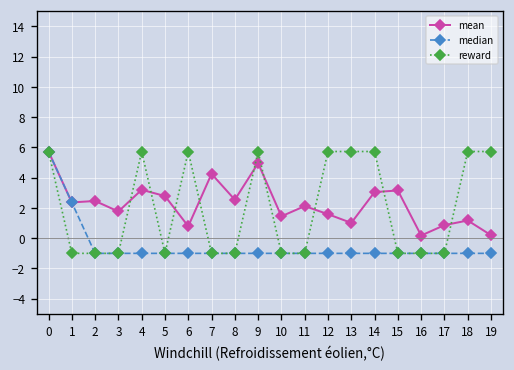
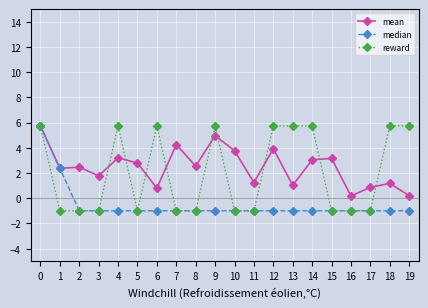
  {
    "mean": {
      "2": 2.5,
      "3": 1.8,
      "4": 3.2,
      "5": 2.8,
      "6": 0.8,
      "7": 4.3,
      "8": 2.5,
      "9": 5.0,
-     "10": 1.4,
-     "11": 2.1,
-     "12": 1.6,
+     "10": 3.8,
+     "11": 1.2,
+     "12": 3.9,
      "13": 1.0,
      "14": 3.1,
      "15": 3.2,
      "16": 0.2,
      "17": 0.9,
      "18": 1.2,
      "19": 0.2
    },
    "median": {
      "4": -1.0,
      "6": -1.0,
      "9": -1.0,
      "12": -1.0,
      "13": -1.0,
      "14": -1.0,
      "18": -1.0,
      "19": -1.0
    },
    "reward": {
      "1": -1.0,
      "4": 5.7,
      "6": 5.7,
      "9": 5.7,
      "12": 5.7,
      "13": 5.7,
      "14": 5.7,
      "18": 5.7,
      "19": 5.7
    }
  }
